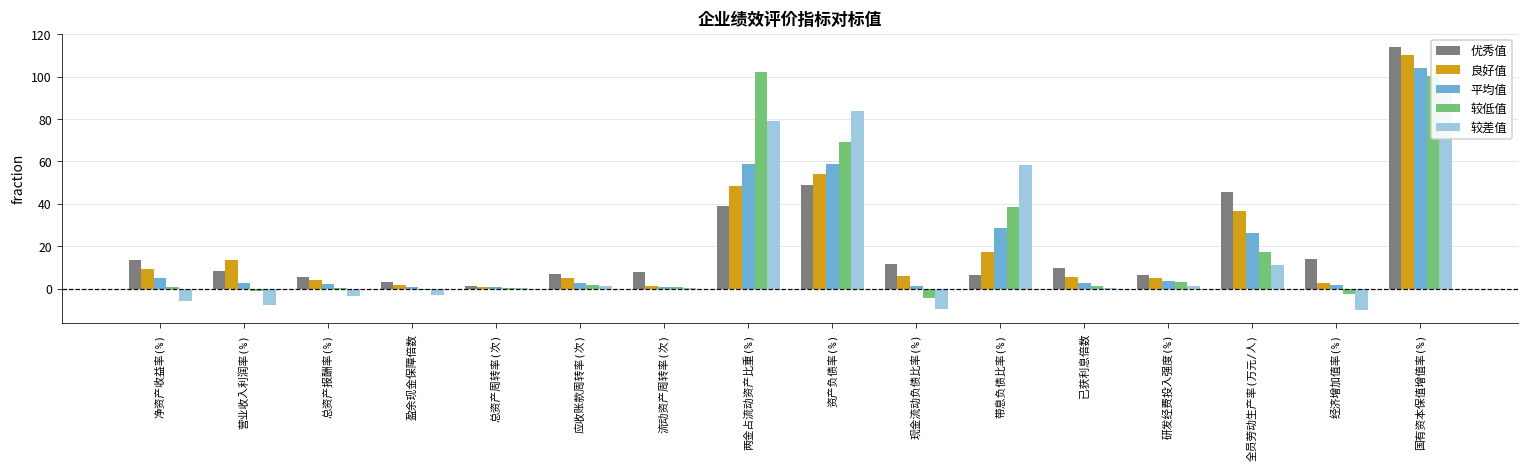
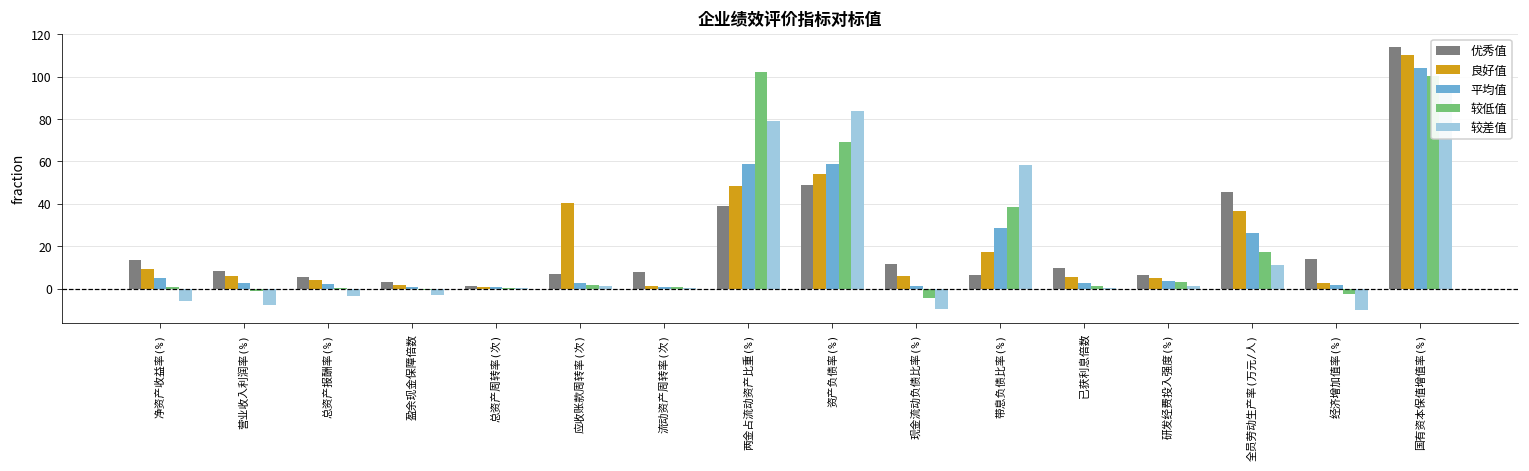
  {
    "优秀值": {
      "净资产收益率(%)": 14,
      "营业收入利润率(%)": 8,
      "总资产报酬率(%)": 6,
      "盈余现金保障倍数": 3,
      "应收账款周转率(次)": 7,
      "流动资产周转率(次)": 8,
      "两金占流动资产比重(%)": 39,
      "资产负债率(%)": 49,
      "现金流动负债比率(%)": 12,
      "带息负债比率(%)": 6,
      "已获利息倍数": 10,
      "研发经费投入强度(%)": 6,
      "全员劳动生产率(万元/人)": 46,
      "经济增加值率(%)": 14,
      "国有资本保值增值率(%)": 114
    },
    "良好值": {
      "净资产收益率(%)": 9,
-     "营业收入利润率(%)": 14,
+     "营业收入利润率(%)": 6,
      "总资产报酬率(%)": 4,
      "盈余现金保障倍数": 2,
-     "应收账款周转率(次)": 5,
+     "应收账款周转率(次)": 41,
      "两金占流动资产比重(%)": 48,
      "资产负债率(%)": 54,
      "现金流动负债比率(%)": 6,
      "带息负债比率(%)": 17,
      "已获利息倍数": 6,
      "研发经费投入强度(%)": 5,
      "全员劳动生产率(万元/人)": 37,
      "经济增加值率(%)": 3,
      "国有资本保值增值率(%)": 110
    },
    "较低值": {
      "应收账款周转率(次)": 2,
      "两金占流动资产比重(%)": 102,
      "资产负债率(%)": 69,
      "现金流动负债比率(%)": -5,
      "带息负债比率(%)": 39,
      "研发经费投入强度(%)": 3,
      "全员劳动生产率(万元/人)": 17,
      "经济增加值率(%)": -3
    }
  }
